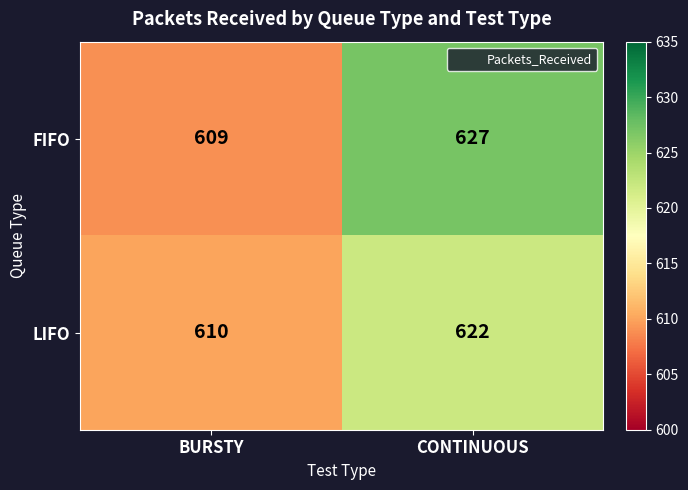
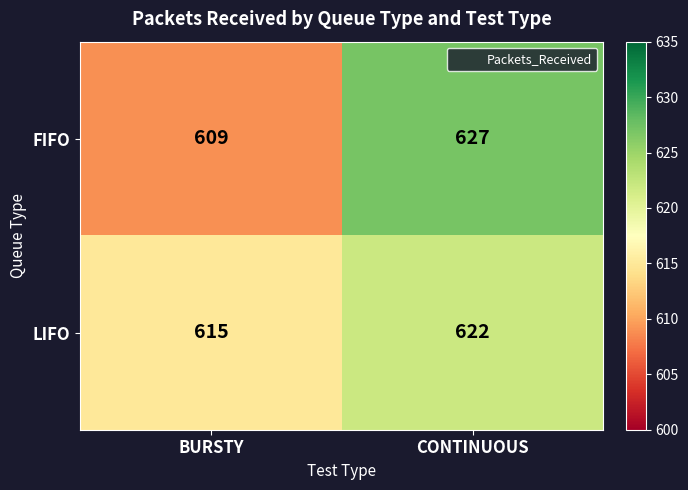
  {
    "FIFO": {
      "BURSTY": 609,
      "CONTINUOUS": 627
    },
    "LIFO": {
-     "BURSTY": 610,
+     "BURSTY": 615,
      "CONTINUOUS": 622
    }
  }
